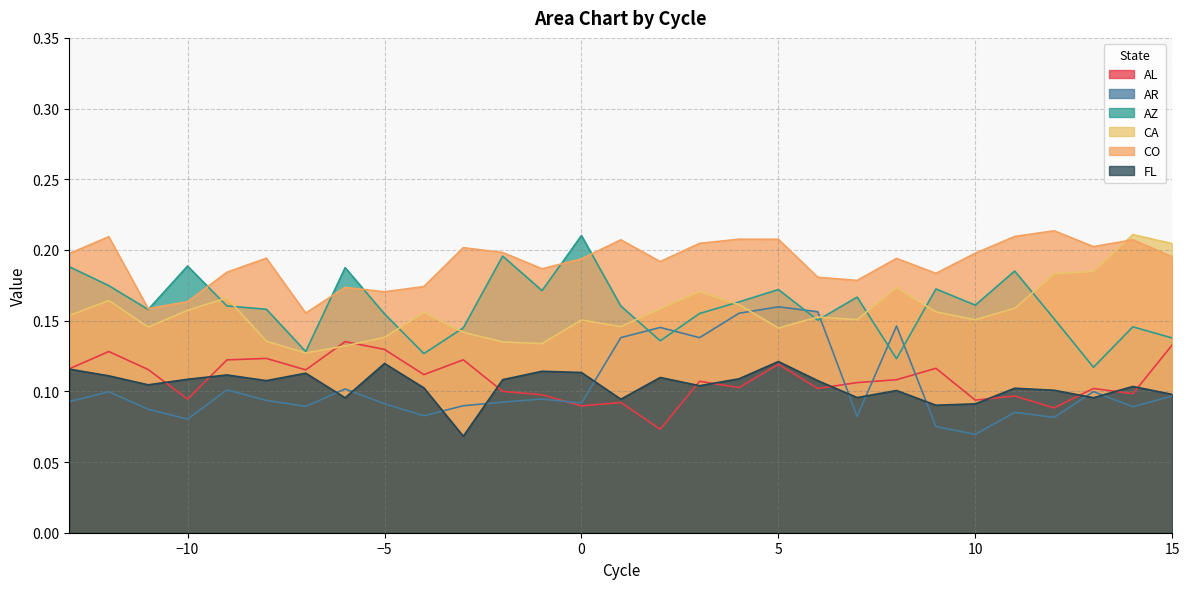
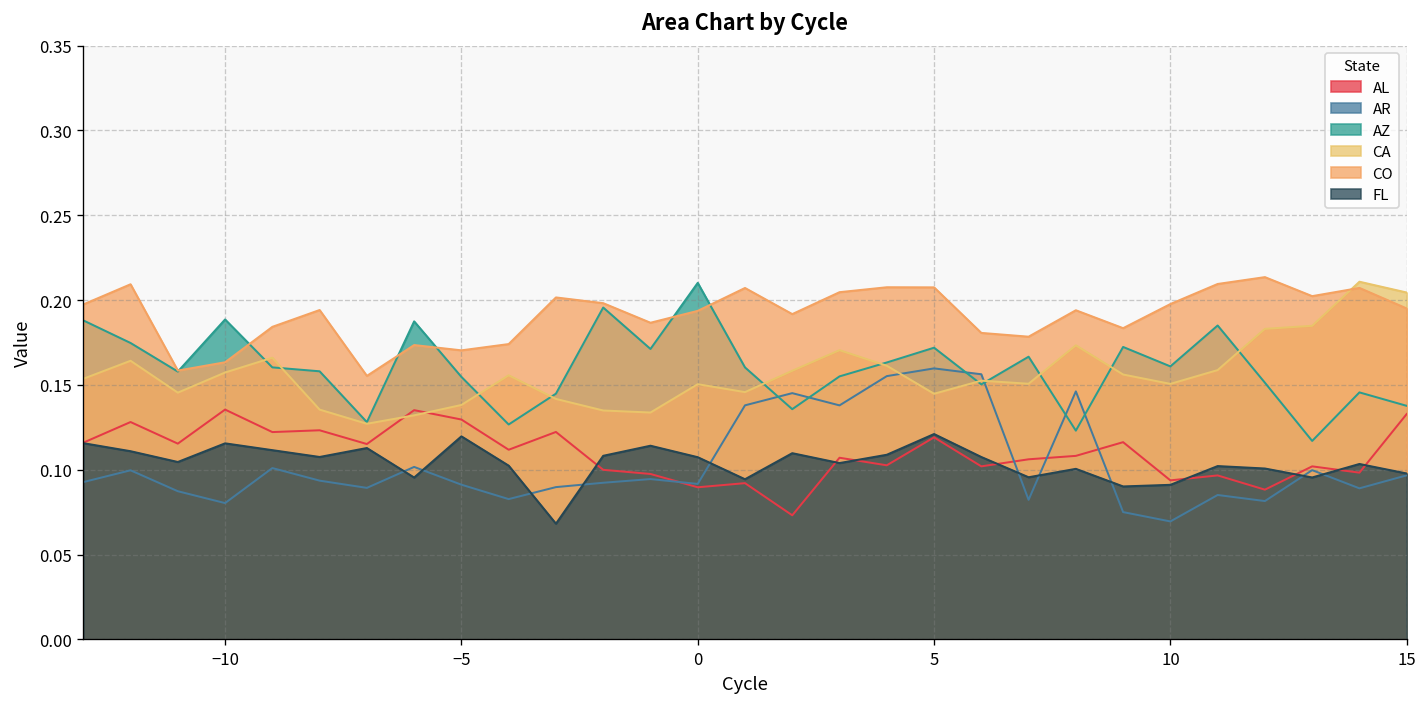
  {
    "AL": {
-     "−10": 0.094,
+     "−10": 0.135,
      "−5": 0.130,
      "0": 0.090,
      "5": 0.119,
      "10": 0.094,
      "15": 0.133
    },
    "FL": {
-     "−10": 0.109,
+     "−10": 0.116,
      "−5": 0.120,
-     "0": 0.113,
+     "0": 0.107,
      "5": 0.121,
      "10": 0.091
    }
  }
